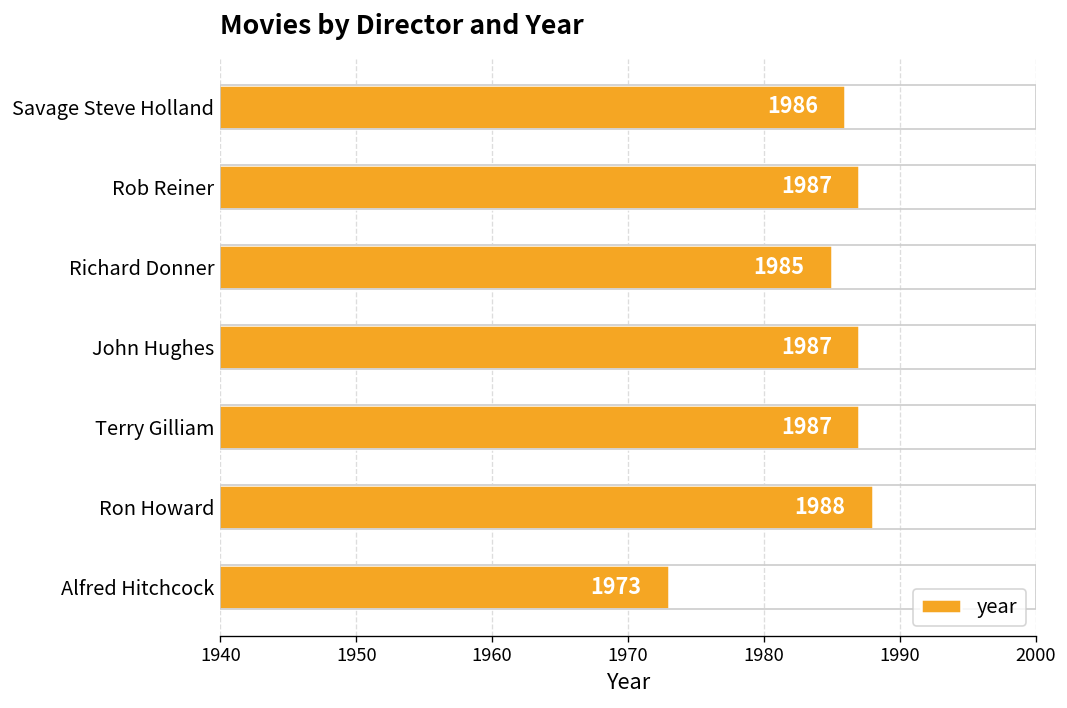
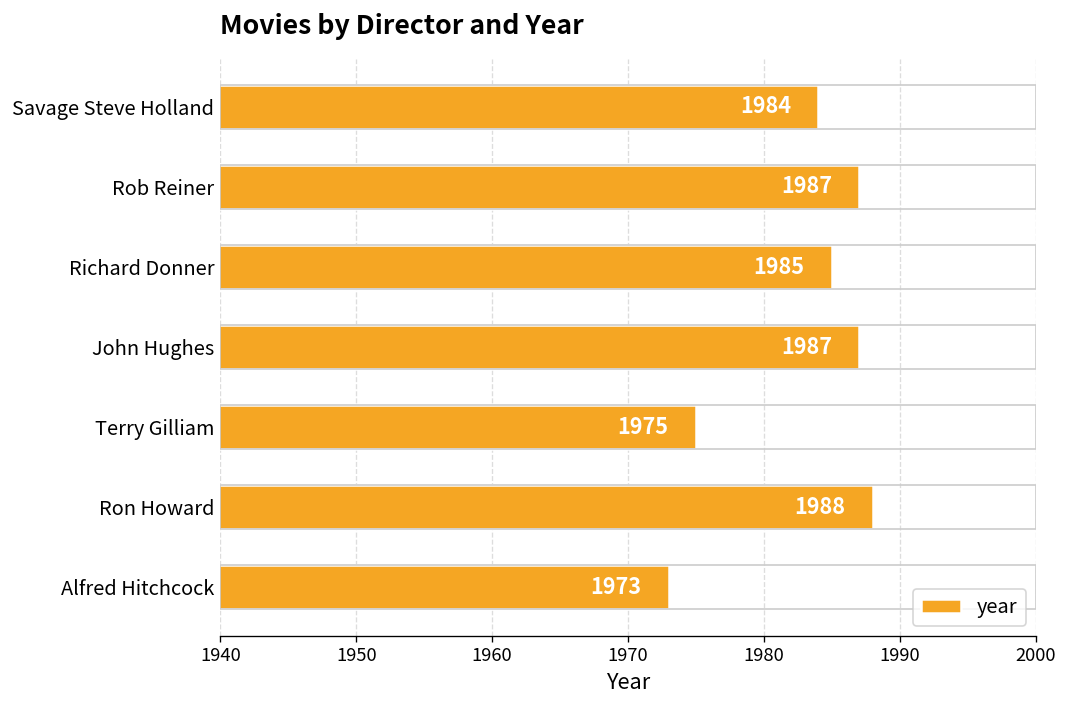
  {
-   "Savage Steve Holland": 1986,
+   "Savage Steve Holland": 1984,
    "Rob Reiner": 1987,
    "Richard Donner": 1985,
    "John Hughes": 1987,
-   "Terry Gilliam": 1987,
+   "Terry Gilliam": 1975,
    "Ron Howard": 1988,
    "Alfred Hitchcock": 1973
  }
